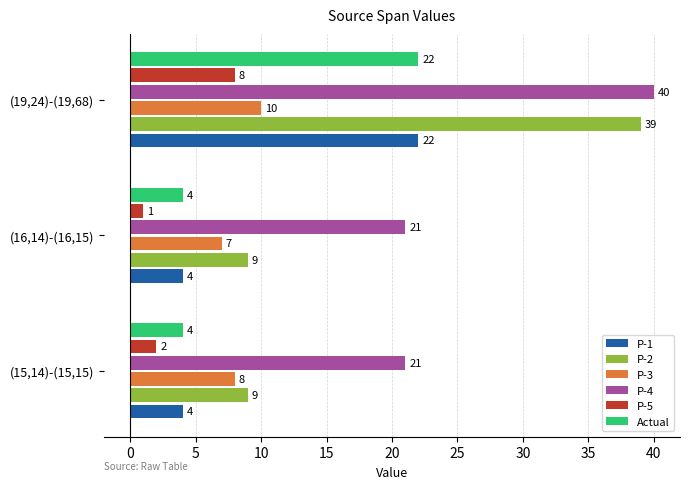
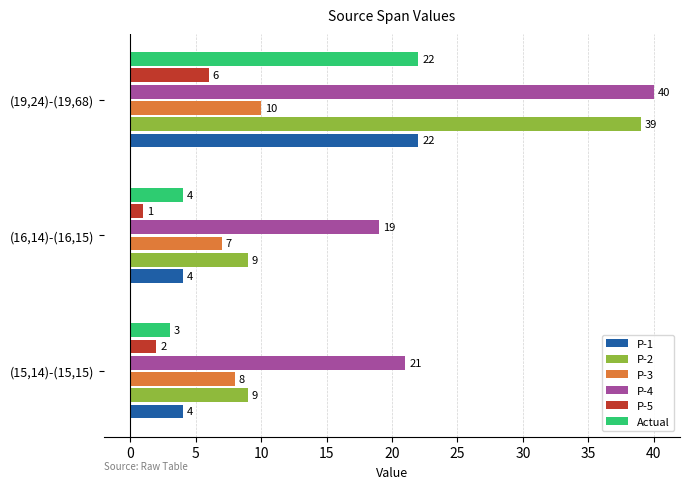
  {
    "P-1": {
      "(19,24)-(19,68)": 22,
      "(16,14)-(16,15)": 4,
      "(15,14)-(15,15)": 4
    },
    "P-2": {
      "(19,24)-(19,68)": 39,
      "(16,14)-(16,15)": 9,
      "(15,14)-(15,15)": 9
    },
    "P-3": {
      "(19,24)-(19,68)": 10,
      "(16,14)-(16,15)": 7,
      "(15,14)-(15,15)": 8
    },
    "P-4": {
      "(19,24)-(19,68)": 40,
-     "(16,14)-(16,15)": 21,
+     "(16,14)-(16,15)": 19,
      "(15,14)-(15,15)": 21
    },
    "P-5": {
-     "(19,24)-(19,68)": 8,
+     "(19,24)-(19,68)": 6,
      "(16,14)-(16,15)": 1,
      "(15,14)-(15,15)": 2
    },
    "Actual": {
      "(19,24)-(19,68)": 22,
      "(16,14)-(16,15)": 4,
-     "(15,14)-(15,15)": 4
+     "(15,14)-(15,15)": 3
    }
  }
